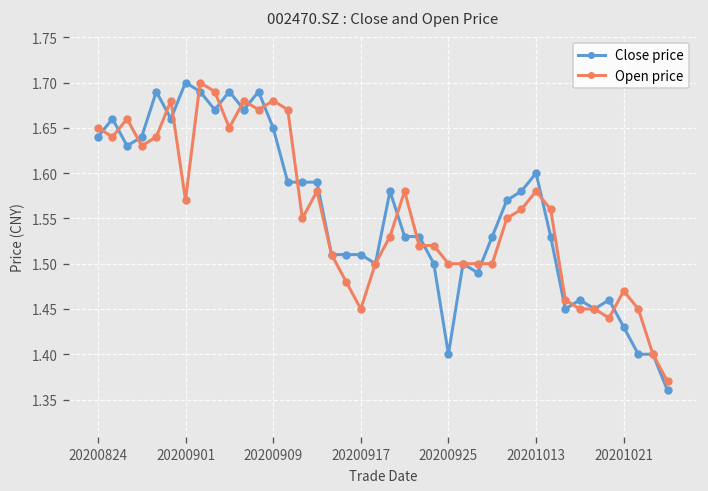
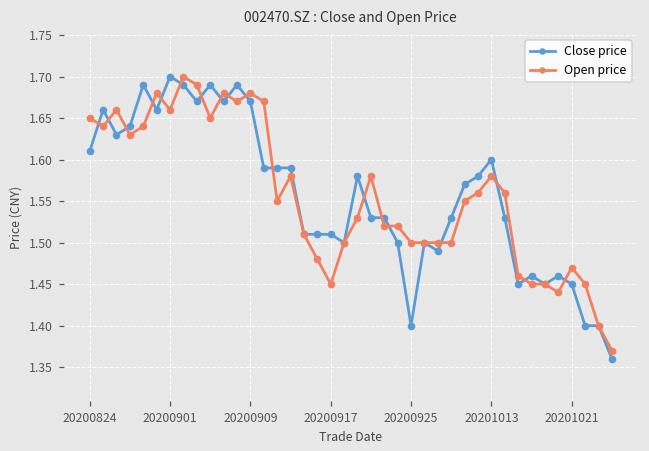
  {
    "Close price": {
-     "20200824": 1.64,
+     "20200824": 1.61,
      "20200901": 1.70,
-     "20200909": 1.65,
+     "20200909": 1.67,
      "20200917": 1.51,
      "20200925": 1.40,
      "20201013": 1.60,
-     "20201021": 1.43
+     "20201021": 1.45
    },
    "Open price": {
      "20200824": 1.65,
-     "20200901": 1.57,
+     "20200901": 1.66,
      "20200909": 1.68,
      "20200917": 1.45,
      "20200925": 1.50,
      "20201013": 1.58,
      "20201021": 1.47
    }
  }
